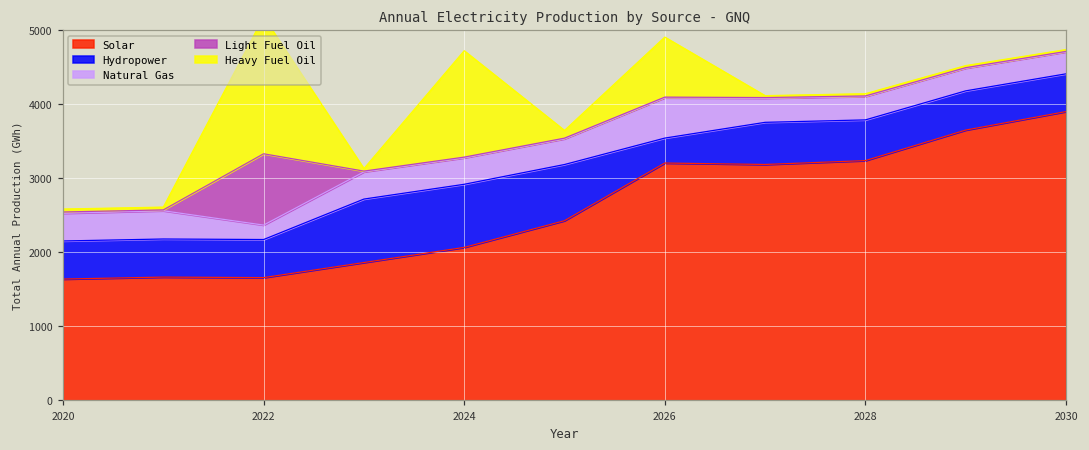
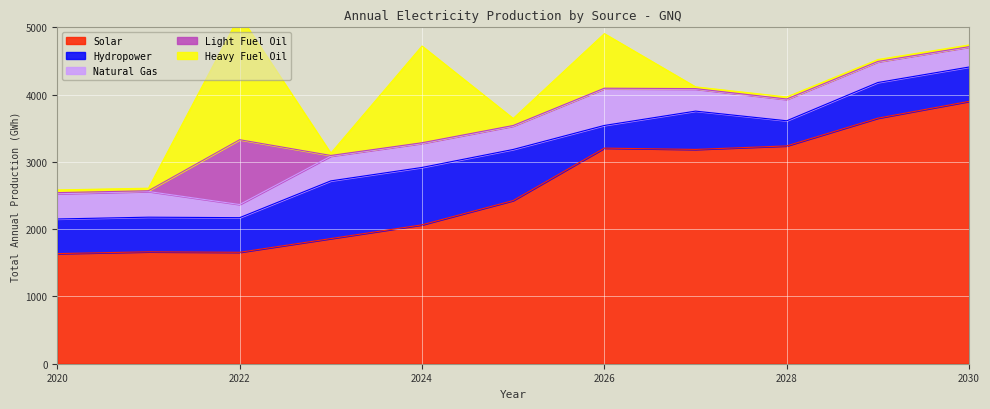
  {
    "Solar": {
      "2020": 1600,
      "2022": 1700,
      "2024": 2100,
      "2026": 3200,
      "2028": 3200,
      "2030": 3900
    },
    "Hydropower": {
      "2020": 500,
      "2022": 500,
      "2024": 900,
      "2026": 300,
-     "2028": 600,
+     "2028": 400,
      "2030": 500
    },
    "Natural Gas": {
      "2022": 200
    },
    "Light Fuel Oil": {
      "2022": 1000
    },
    "Heavy Fuel Oil": {
      "2020": 0,
      "2024": 1400,
      "2026": 800
    }
  }
